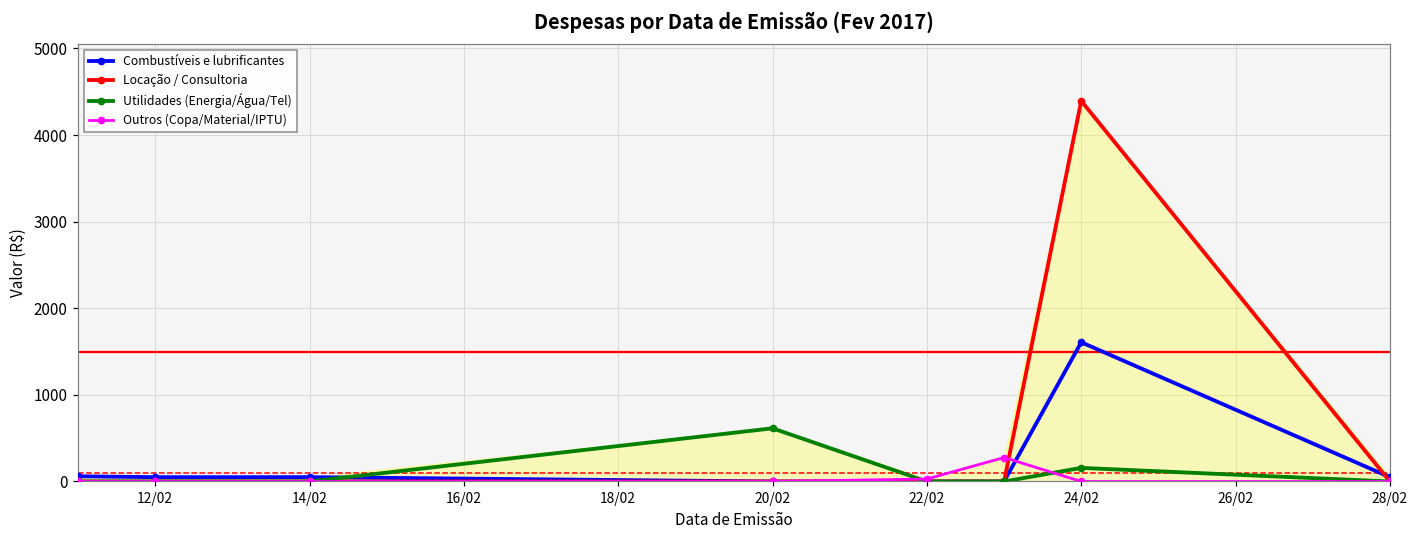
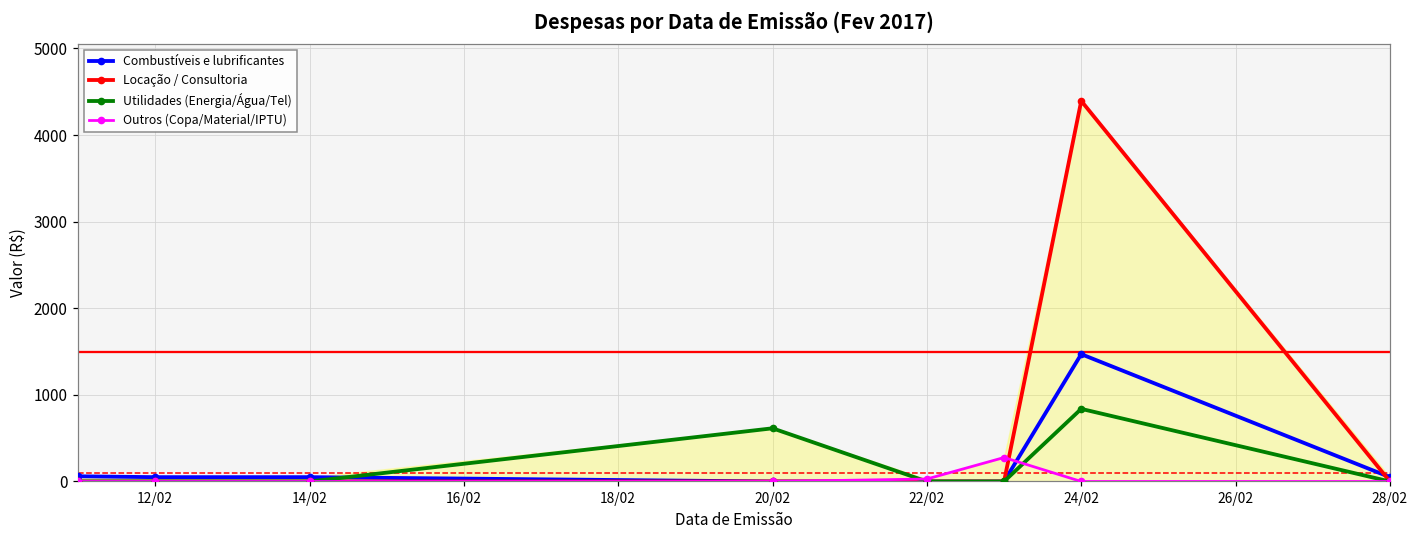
  {
    "Combustíveis e lubrificantes": {
-     "24/02": 1600
+     "24/02": 1500
    },
    "Utilidades (Energia/Água/Tel)": {
-     "24/02": 200
+     "24/02": 800
    },
    "Outros (Copa/Material/IPTU)": {
      "24/02": 0
    }
  }
